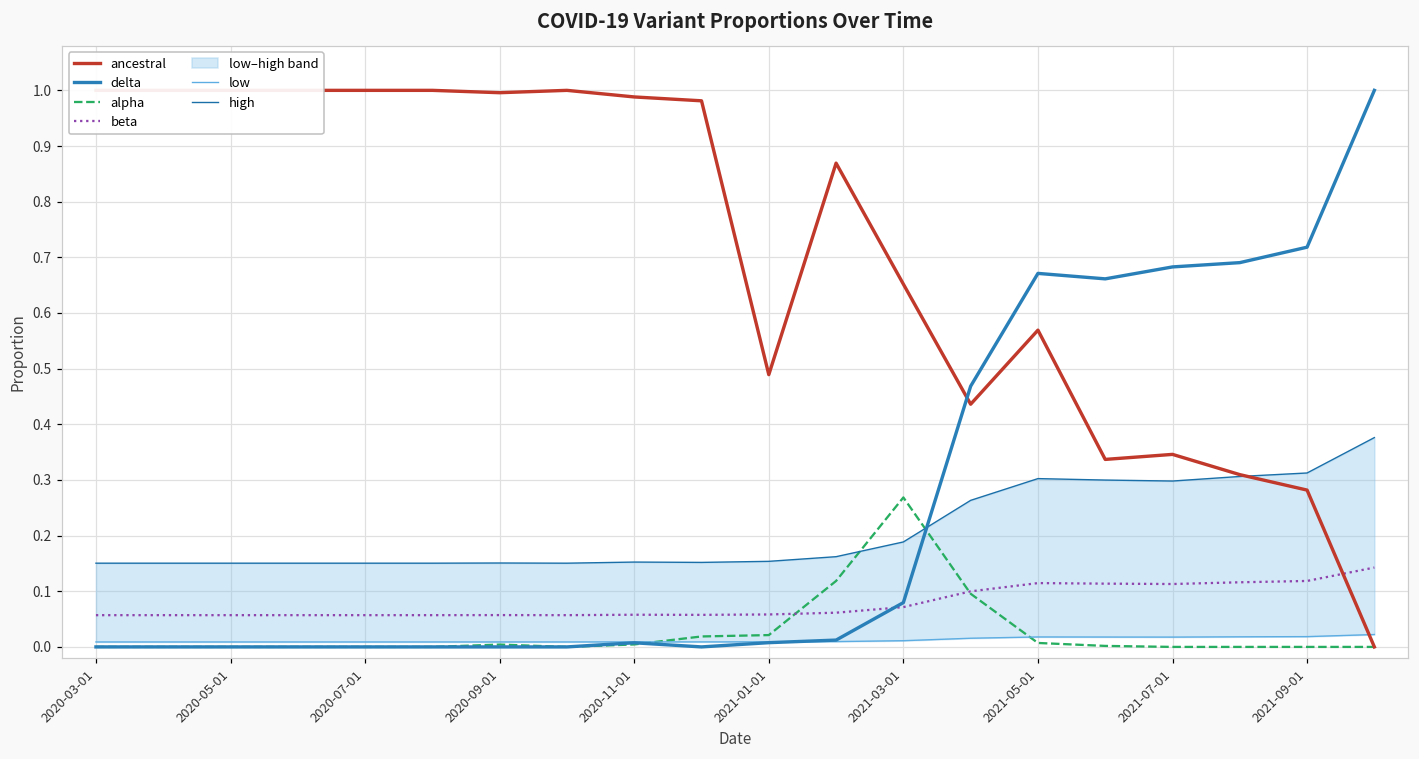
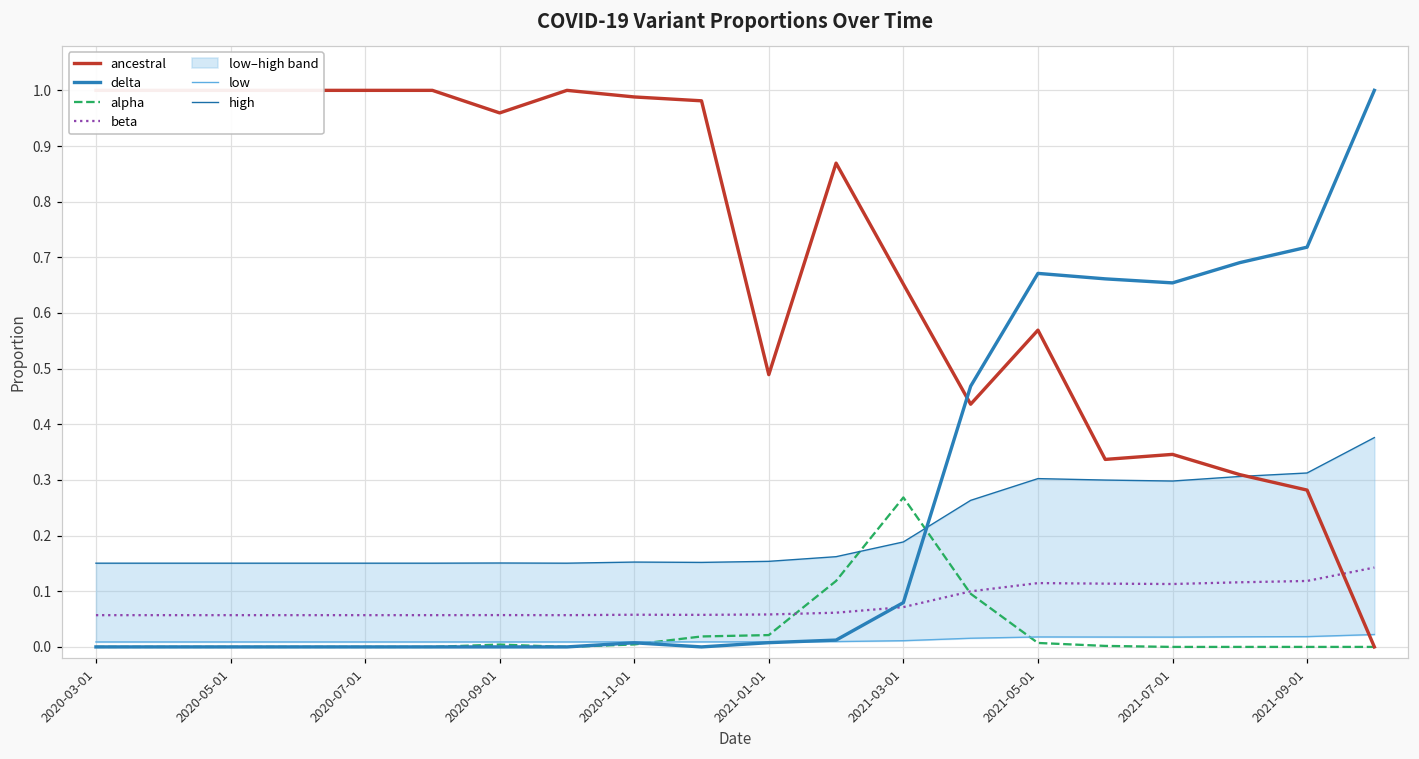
  {
    "ancestral": {
      "2020-07-01": 1.00,
-     "2020-09-01": 1.00,
+     "2020-09-01": 0.96,
      "2020-11-01": 0.99,
      "2021-01-01": 0.49,
      "2021-03-01": 0.65,
      "2021-05-01": 0.57,
      "2021-07-01": 0.35,
      "2021-09-01": 0.28
    },
    "delta": {
      "2021-03-01": 0.08,
      "2021-05-01": 0.67,
-     "2021-07-01": 0.68,
+     "2021-07-01": 0.65,
      "2021-09-01": 0.72
    },
    "alpha": {
      "2021-01-01": 0.02,
      "2021-03-01": 0.27,
      "2021-05-01": 0.01,
      "2021-07-01": 0.00,
      "2021-09-01": 0.00
    },
    "beta": {
      "2020-03-01": 0.06,
      "2020-05-01": 0.06,
      "2020-07-01": 0.06,
      "2020-09-01": 0.06,
      "2020-11-01": 0.06,
      "2021-01-01": 0.06,
      "2021-03-01": 0.07,
      "2021-05-01": 0.11,
      "2021-07-01": 0.11,
      "2021-09-01": 0.12
    }
  }
